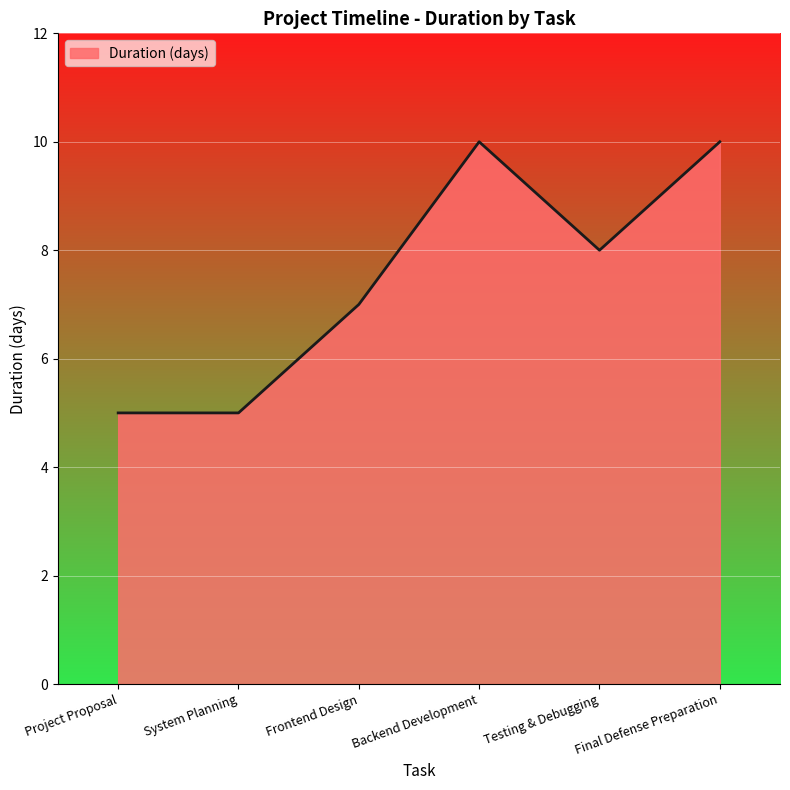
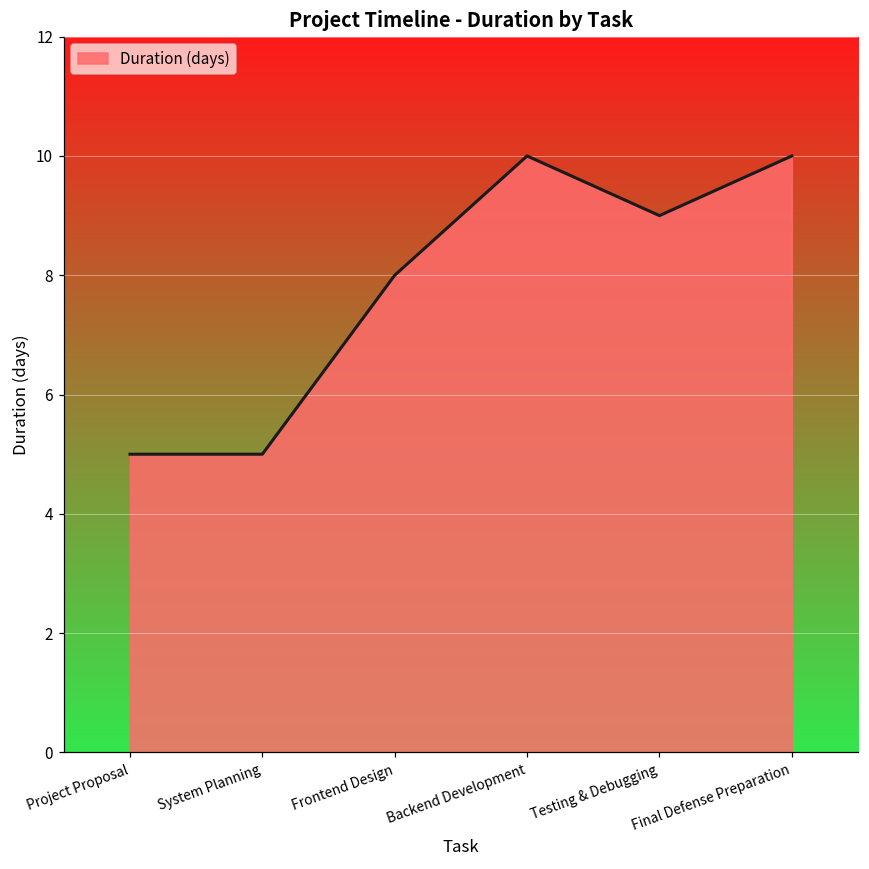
  {
    "Project Proposal": 5,
    "System Planning": 5,
-   "Frontend Design": 7,
+   "Frontend Design": 8,
    "Backend Development": 10,
-   "Testing & Debugging": 8,
+   "Testing & Debugging": 9,
    "Final Defense Preparation": 10
  }
